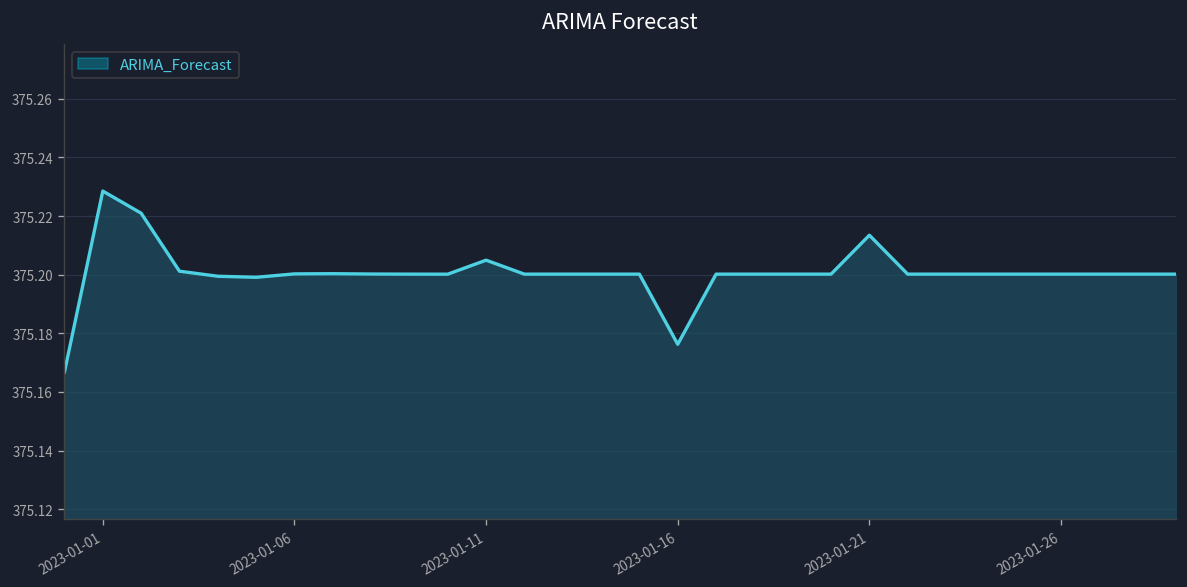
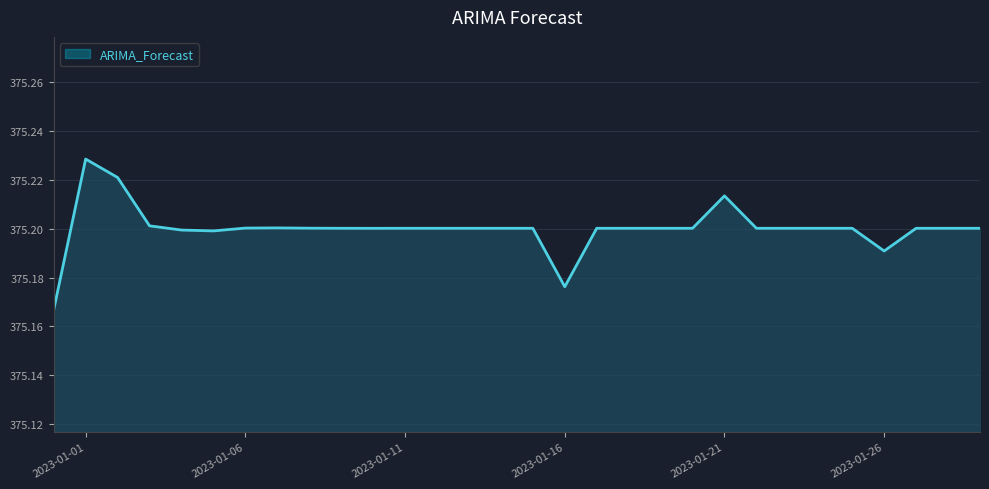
  {
    "2023-01-01": 375.229,
    "2023-01-06": 375.200,
-   "2023-01-11": 375.205,
+   "2023-01-11": 375.200,
    "2023-01-16": 375.176,
    "2023-01-21": 375.213,
-   "2023-01-26": 375.200
+   "2023-01-26": 375.191
  }
